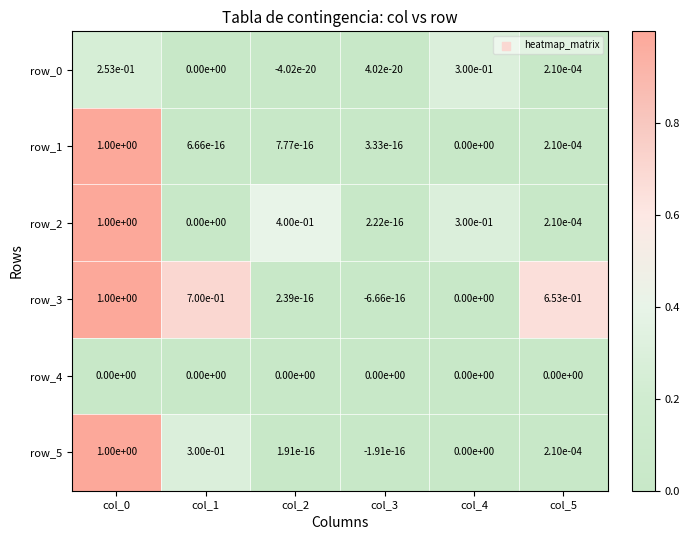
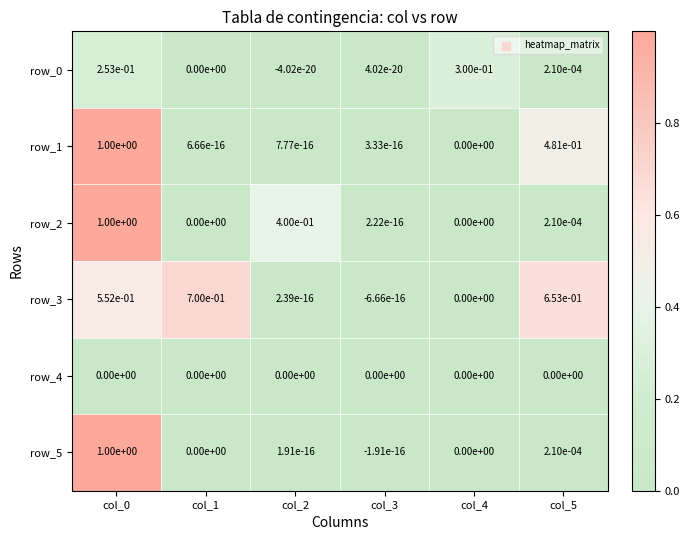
  {
    "row_0": {
      "col_0": "2.53e-01",
      "col_1": "0.00e+00",
      "col_2": "-4.02e-20",
      "col_3": "4.02e-20",
      "col_4": "3.00e-01",
      "col_5": "2.10e-04"
    },
    "row_1": {
      "col_0": "1.00e+00",
      "col_1": "6.66e-16",
      "col_2": "7.77e-16",
      "col_3": "3.33e-16",
      "col_4": "0.00e+00",
-     "col_5": "2.10e-04"
+     "col_5": "4.81e-01"
    },
    "row_2": {
      "col_0": "1.00e+00",
      "col_1": "0.00e+00",
      "col_2": "4.00e-01",
      "col_3": "2.22e-16",
-     "col_4": "3.00e-01",
+     "col_4": "0.00e+00",
      "col_5": "2.10e-04"
    },
    "row_3": {
-     "col_0": "1.00e+00",
+     "col_0": "5.52e-01",
      "col_1": "7.00e-01",
      "col_2": "2.39e-16",
      "col_3": "-6.66e-16",
      "col_4": "0.00e+00",
      "col_5": "6.53e-01"
    },
    "row_4": {
      "col_0": "0.00e+00",
      "col_1": "0.00e+00",
      "col_2": "0.00e+00",
      "col_3": "0.00e+00",
      "col_4": "0.00e+00",
      "col_5": "0.00e+00"
    },
    "row_5": {
      "col_0": "1.00e+00",
-     "col_1": "3.00e-01",
+     "col_1": "0.00e+00",
      "col_2": "1.91e-16",
      "col_3": "-1.91e-16",
      "col_4": "0.00e+00",
      "col_5": "2.10e-04"
    }
  }
